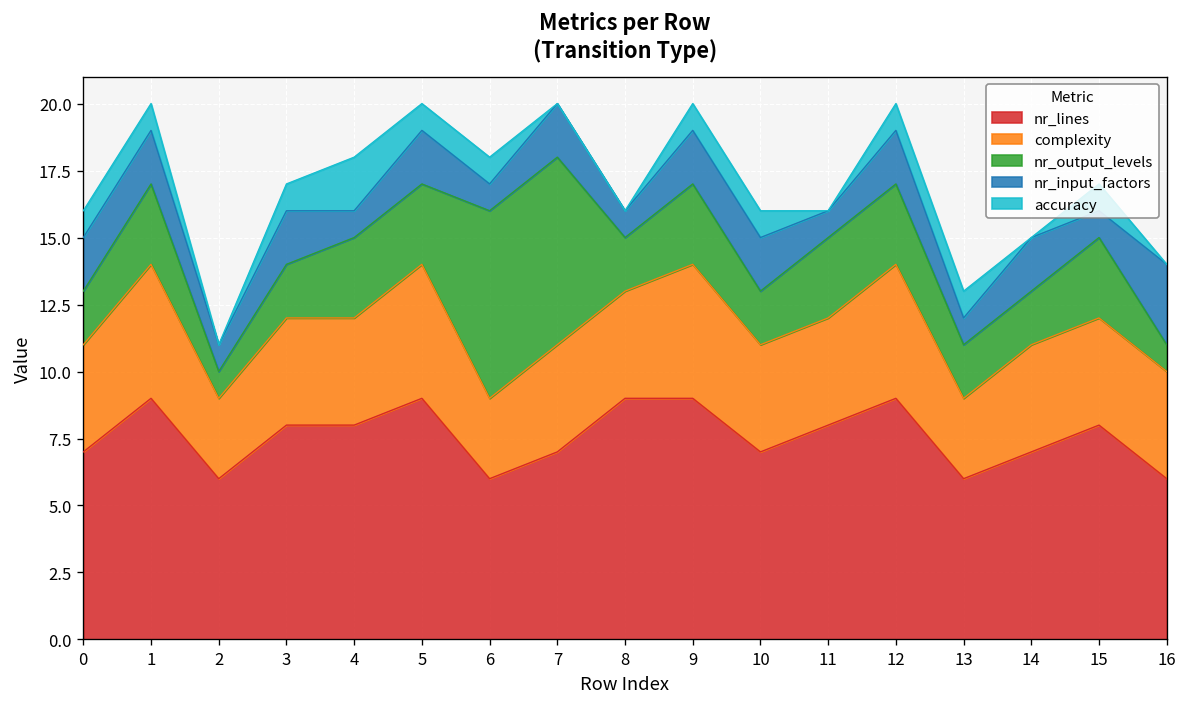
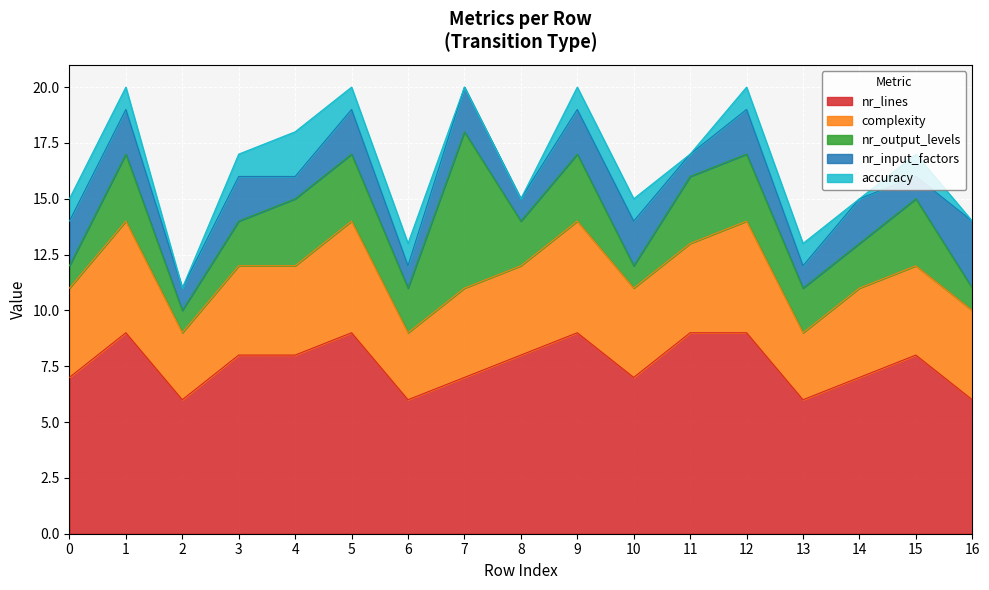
  {
    "nr_lines": {
      "0": 7,
      "1": 9,
      "2": 6,
      "3": 8,
      "4": 8,
      "5": 9,
      "6": 6,
      "7": 7,
-     "8": 9,
+     "8": 8,
      "9": 9,
      "10": 7,
-     "11": 8,
+     "11": 9,
      "12": 9,
      "13": 6,
      "14": 7,
      "15": 8,
      "16": 6
    },
    "complexity": {
      "0": 11,
      "1": 14,
      "2": 9,
      "3": 12,
      "4": 12,
      "5": 14,
      "6": 9,
      "7": 11,
      "9": 14,
      "10": 11,
      "12": 14,
      "13": 9,
      "14": 11,
      "15": 12,
      "16": 10
    },
    "nr_output_levels": {
-     "0": 2,
+     "0": 1,
      "1": 3,
      "2": 1,
      "3": 2,
      "4": 3,
      "5": 3,
-     "6": 7,
+     "6": 2,
      "7": 7,
      "8": 2,
      "9": 3,
-     "10": 2,
+     "10": 1,
      "11": 3,
      "12": 3,
      "13": 2,
      "14": 2,
      "15": 3,
      "16": 1
    },
    "nr_input_factors": {
      "0": 2,
      "1": 2,
      "3": 2,
      "4": 1,
      "5": 2,
      "6": 1,
      "9": 2,
      "10": 2,
      "12": 2,
      "13": 1
    },
    "accuracy": {
      "0": 1,
      "1": 1,
      "3": 1,
      "4": 2,
      "5": 1,
      "6": 1,
      "9": 1,
      "10": 1,
      "12": 1,
      "13": 1
    }
  }
